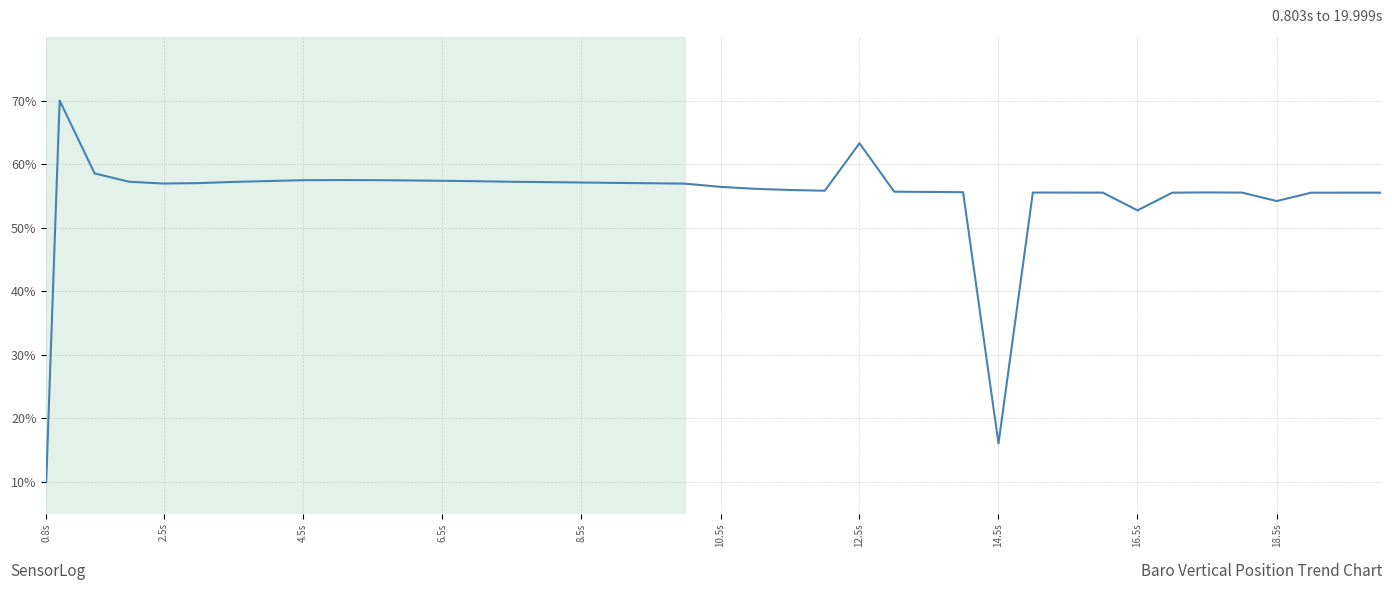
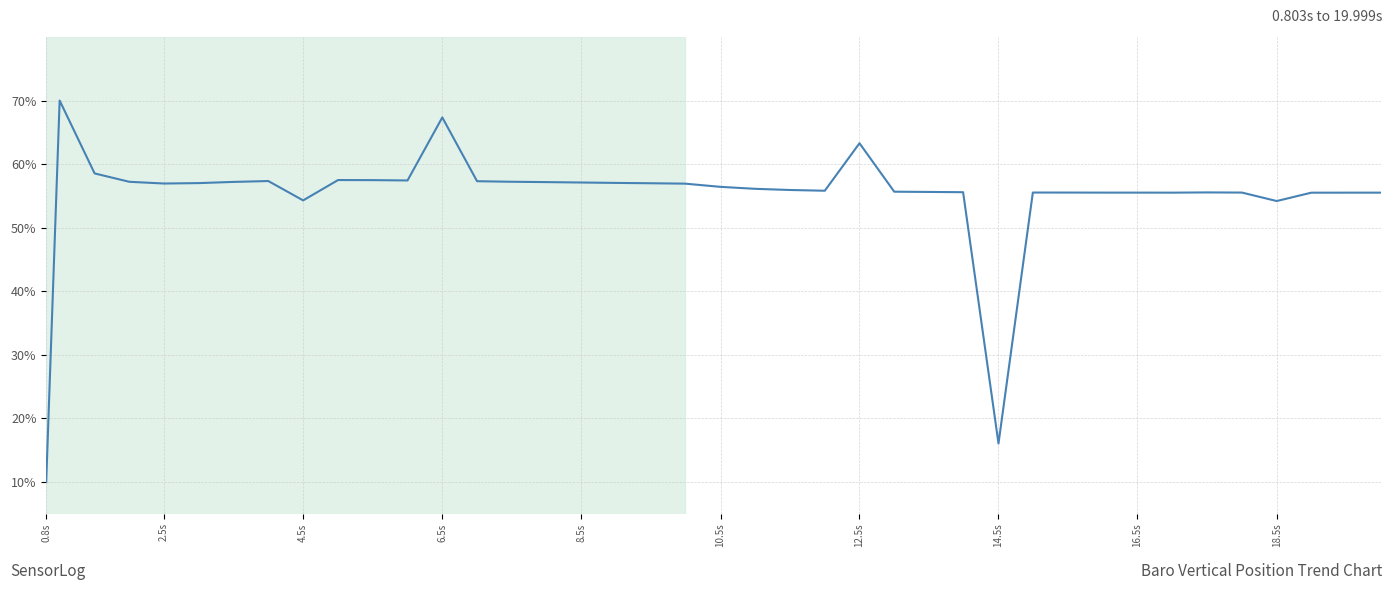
  {
    "0.8s": "10%",
    "2.5s": "57%",
-   "4.5s": "57%",
-   "6.5s": "57%",
+   "4.5s": "54%",
+   "6.5s": "67%",
    "8.5s": "57%",
    "10.5s": "56%",
    "12.5s": "63%",
    "14.5s": "16%",
-   "16.5s": "53%",
+   "16.5s": "56%",
    "18.5s": "54%"
  }
